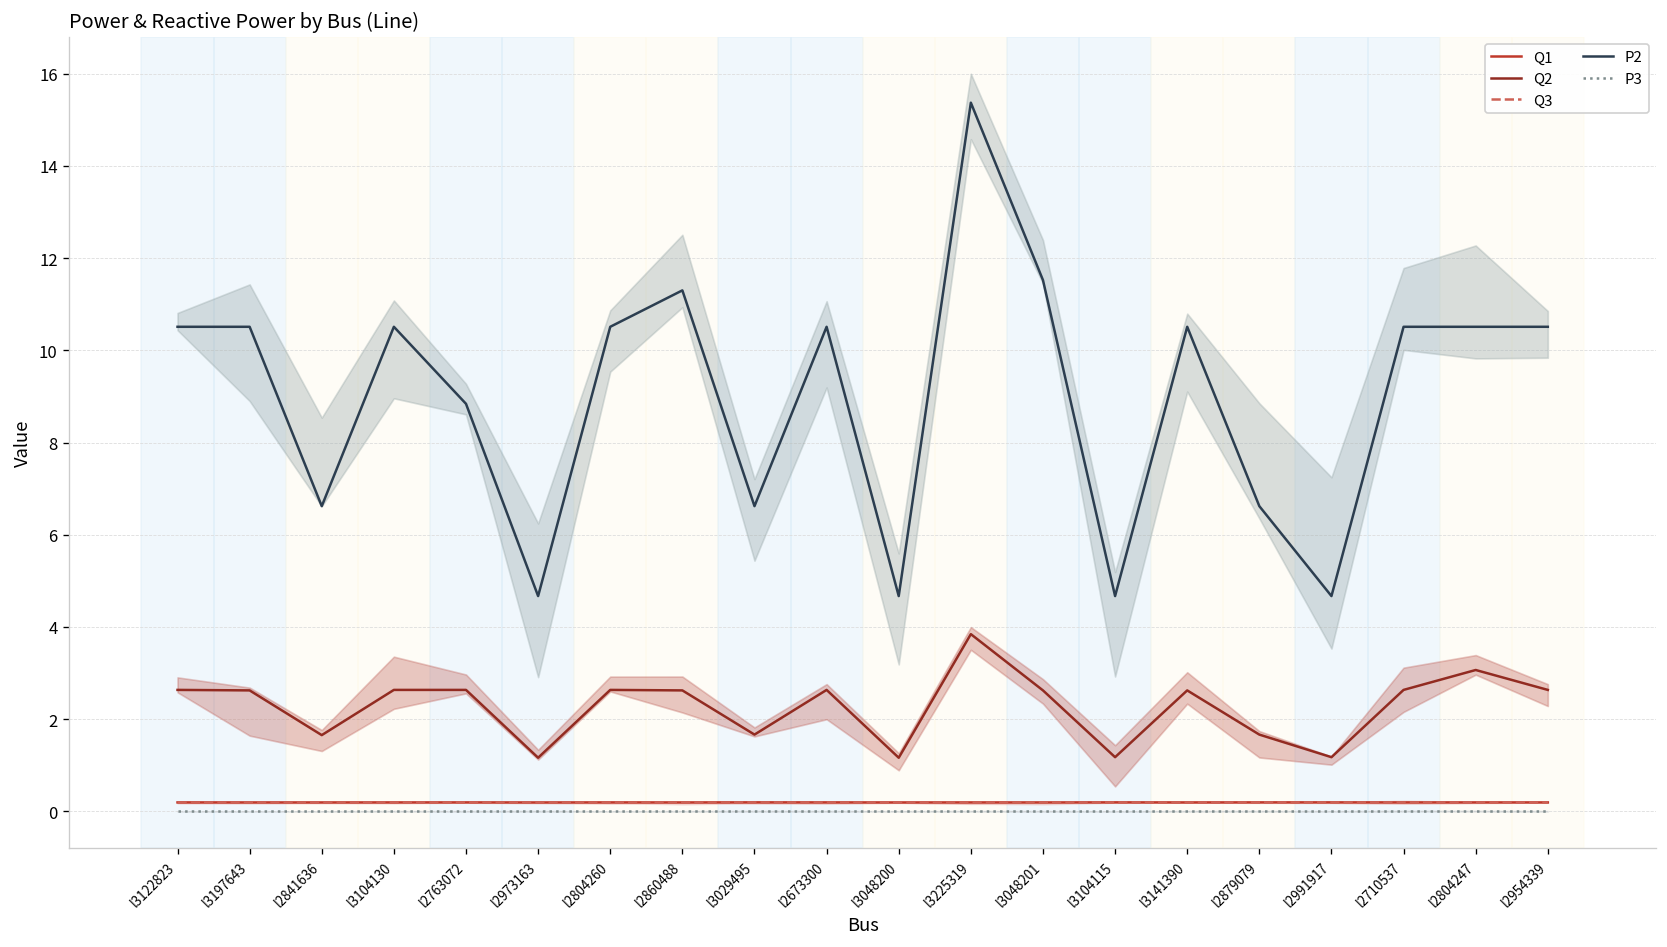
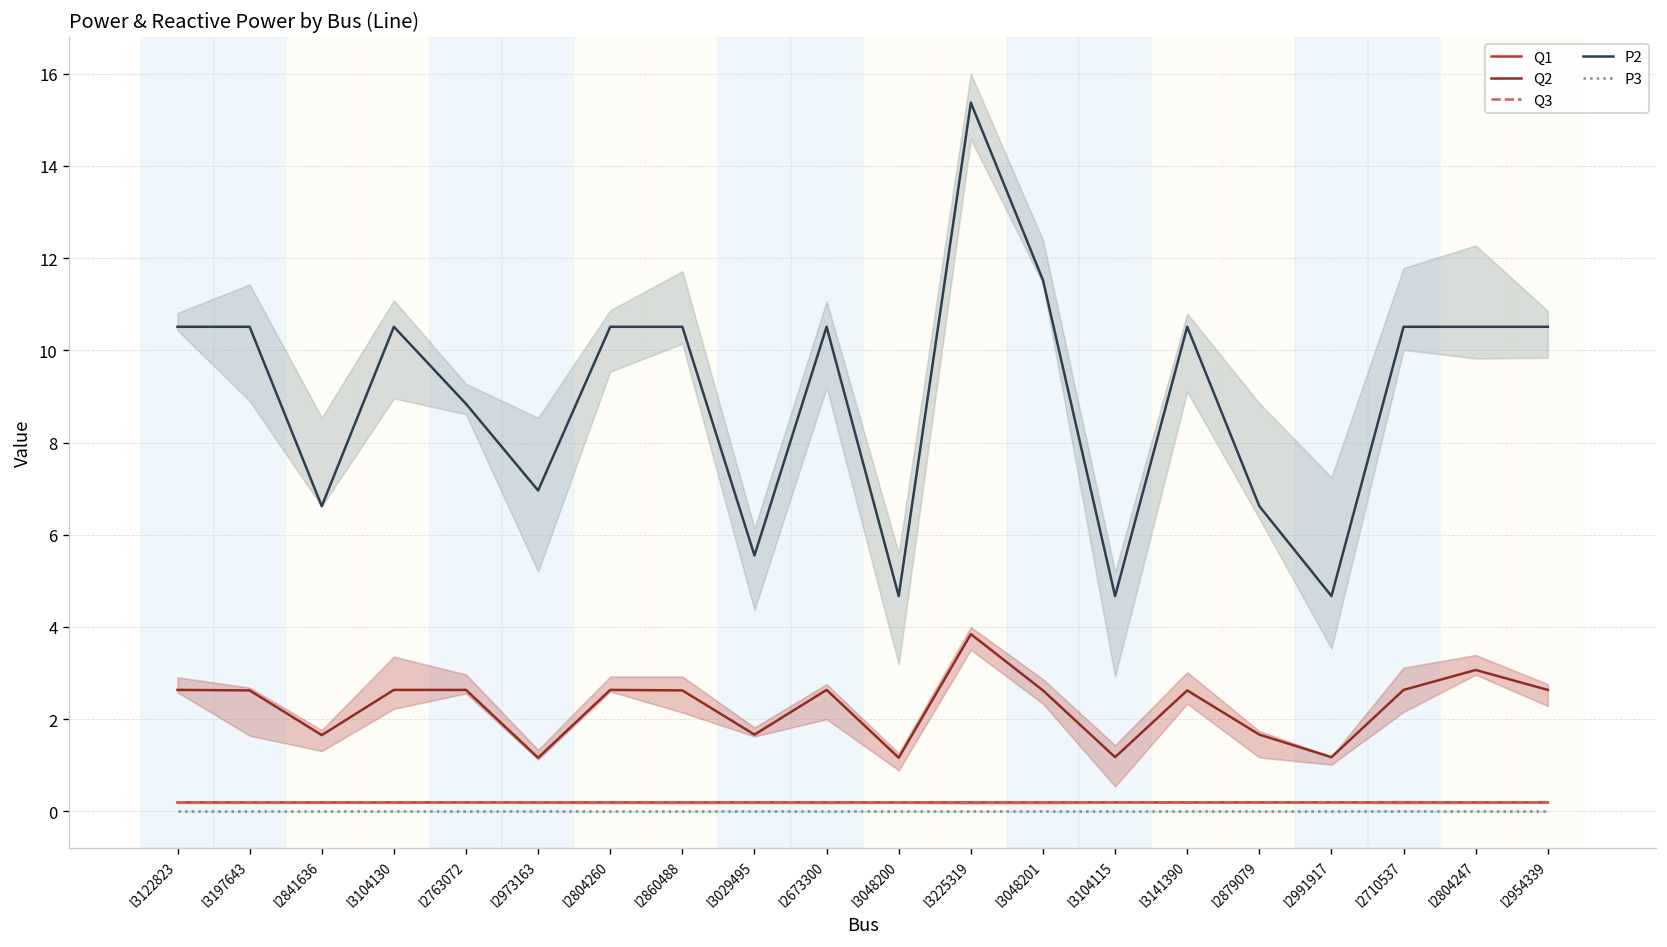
  {
    "Q2": {
      "l3122823": 2.6,
      "l2841636": 1.7,
      "l3104130": 2.6,
      "l2763072": 2.6,
      "l2973163": 1.2,
      "l2804260": 2.6,
      "l2860488": 2.6,
      "l3029495": 1.7,
      "l2673300": 2.6,
      "l3048200": 1.2,
      "l3225319": 3.8,
      "l3048201": 2.6,
      "l3104115": 1.2,
      "l3141390": 2.6,
      "l2879079": 1.7,
      "l2710537": 2.6,
      "l2804247": 3.1,
      "l2954339": 2.6
    },
    "P2": {
      "l3122823": 10.5,
      "l3197643": 10.5,
      "l2841636": 6.6,
      "l3104130": 10.5,
      "l2763072": 8.8,
-     "l2973163": 4.7,
+     "l2973163": 7.0,
      "l2804260": 10.5,
-     "l2860488": 11.3,
-     "l3029495": 6.6,
+     "l2860488": 10.5,
+     "l3029495": 5.6,
      "l2673300": 10.5,
      "l3048200": 4.7,
      "l3225319": 15.4,
      "l3048201": 11.5,
      "l3104115": 4.7,
      "l3141390": 10.5,
      "l2879079": 6.6,
      "l2991917": 4.7,
      "l2710537": 10.5,
      "l2804247": 10.5,
      "l2954339": 10.5
    }
  }
